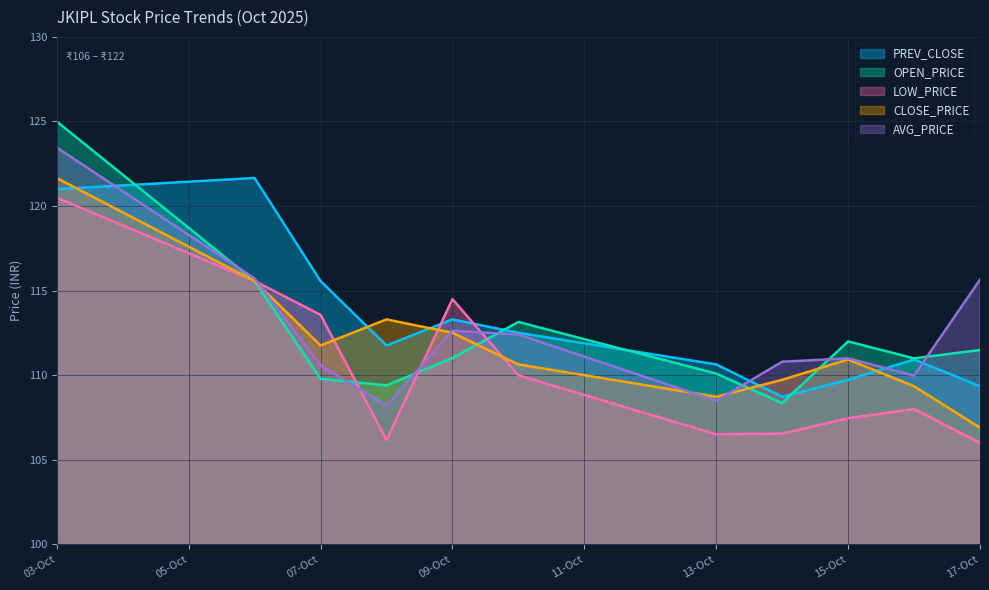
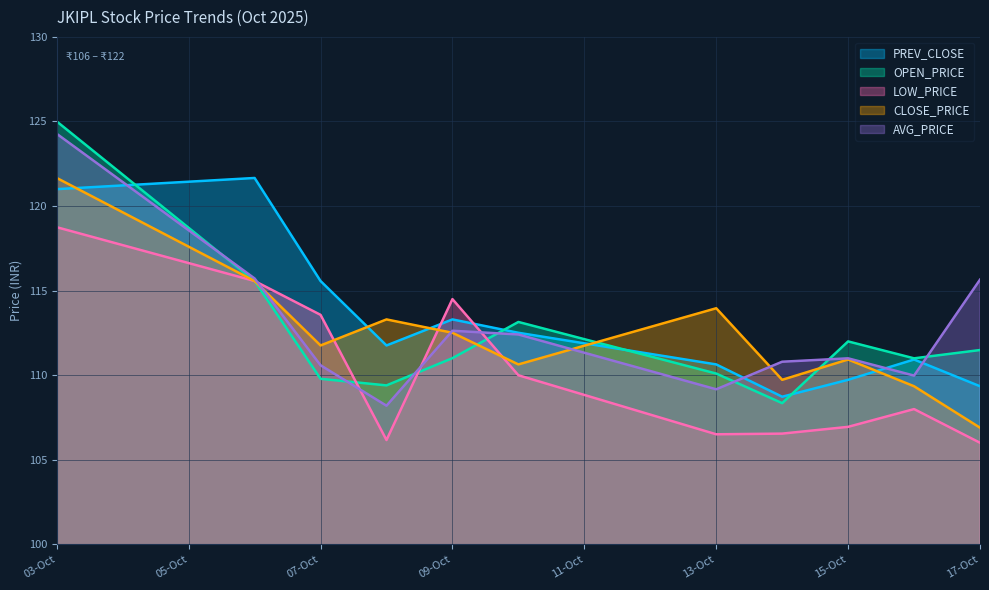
  {
    "LOW_PRICE": {
-     "03-Oct": 120.5,
+     "03-Oct": 118.8,
      "07-Oct": 113.6,
      "09-Oct": 114.5,
      "13-Oct": 106.5,
-     "15-Oct": 107.5,
+     "15-Oct": 107.0,
      "17-Oct": 106.0
    },
    "CLOSE_PRICE": {
      "03-Oct": 121.7,
      "07-Oct": 111.8,
-     "13-Oct": 108.7,
+     "13-Oct": 114.0,
      "17-Oct": 106.9
    },
    "AVG_PRICE": {
-     "03-Oct": 123.5,
+     "03-Oct": 124.3,
      "07-Oct": 110.6,
-     "13-Oct": 108.5,
+     "13-Oct": 109.2,
      "17-Oct": 115.7
    }
  }
